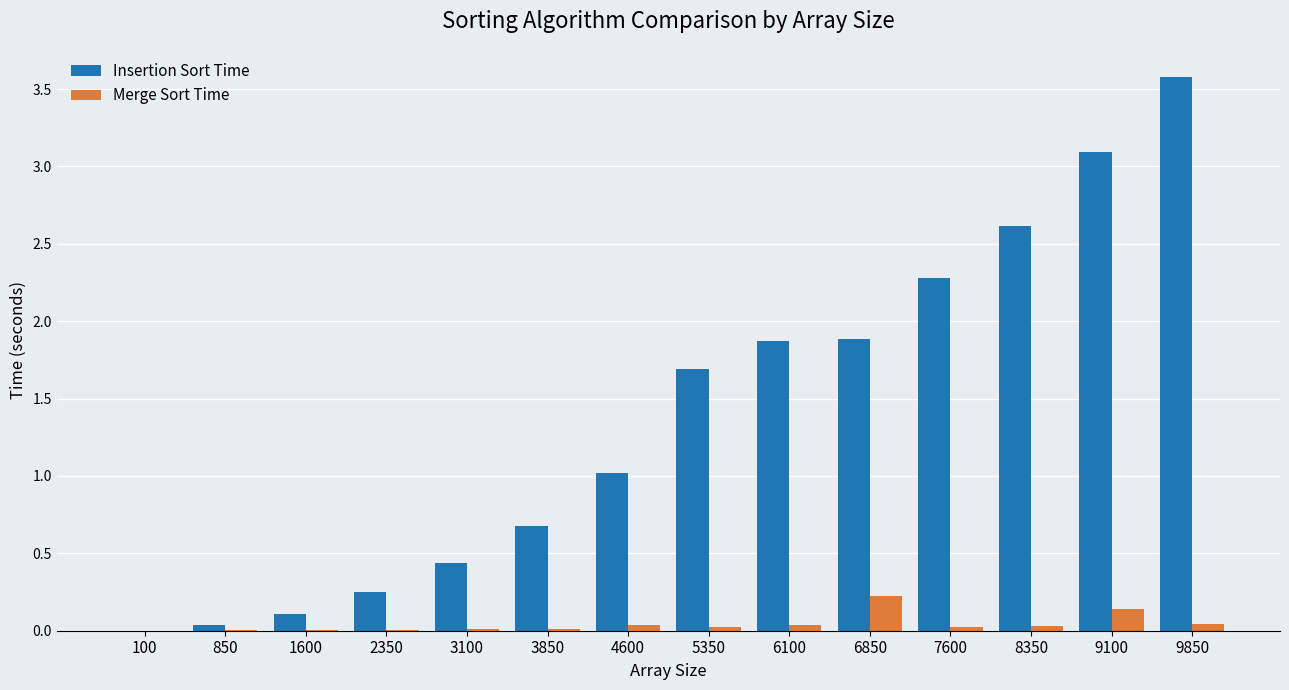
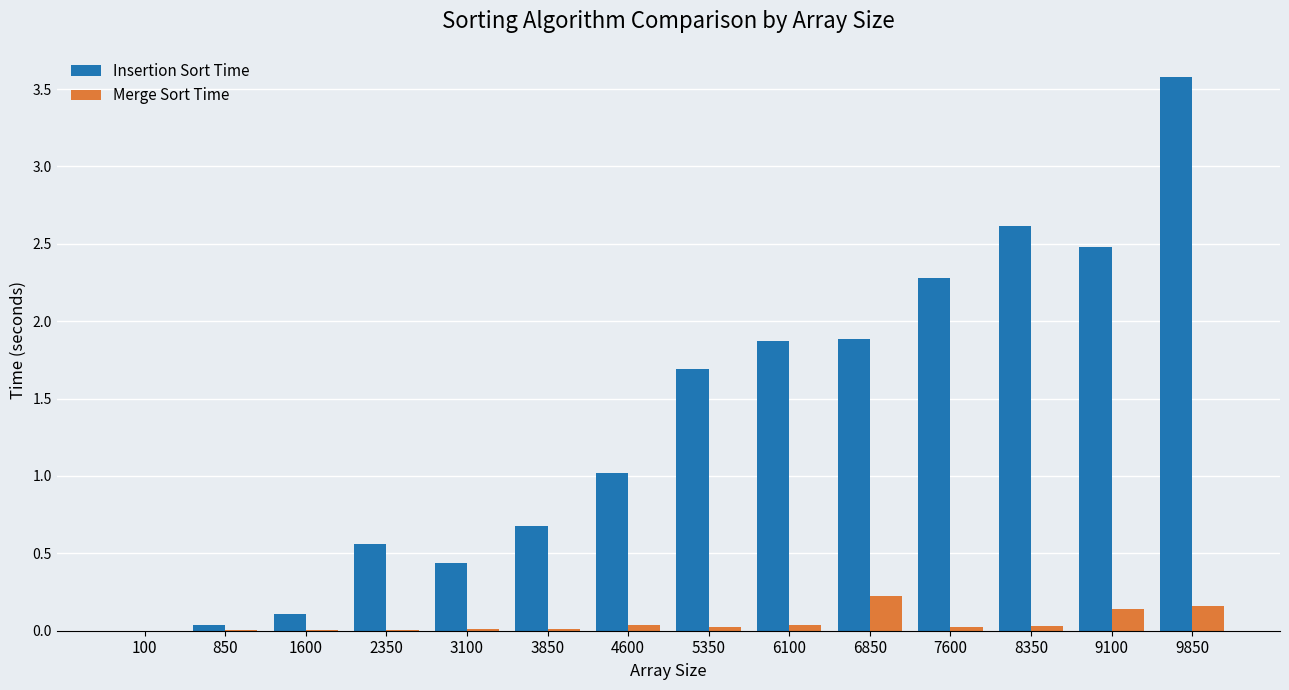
  {
    "Insertion Sort Time": {
      "850": 0.04,
      "1600": 0.11,
-     "2350": 0.25,
+     "2350": 0.56,
      "3100": 0.44,
      "3850": 0.68,
      "4600": 1.02,
      "5350": 1.69,
      "6100": 1.87,
      "6850": 1.88,
      "7600": 2.28,
      "8350": 2.62,
-     "9100": 3.09,
+     "9100": 2.48,
      "9850": 3.58
    },
    "Merge Sort Time": {
      "100": 0.00,
      "4600": 0.03,
      "5350": 0.03,
      "6100": 0.04,
      "6850": 0.23,
      "7600": 0.03,
      "8350": 0.03,
      "9100": 0.14,
-     "9850": 0.04
+     "9850": 0.16
    }
  }
